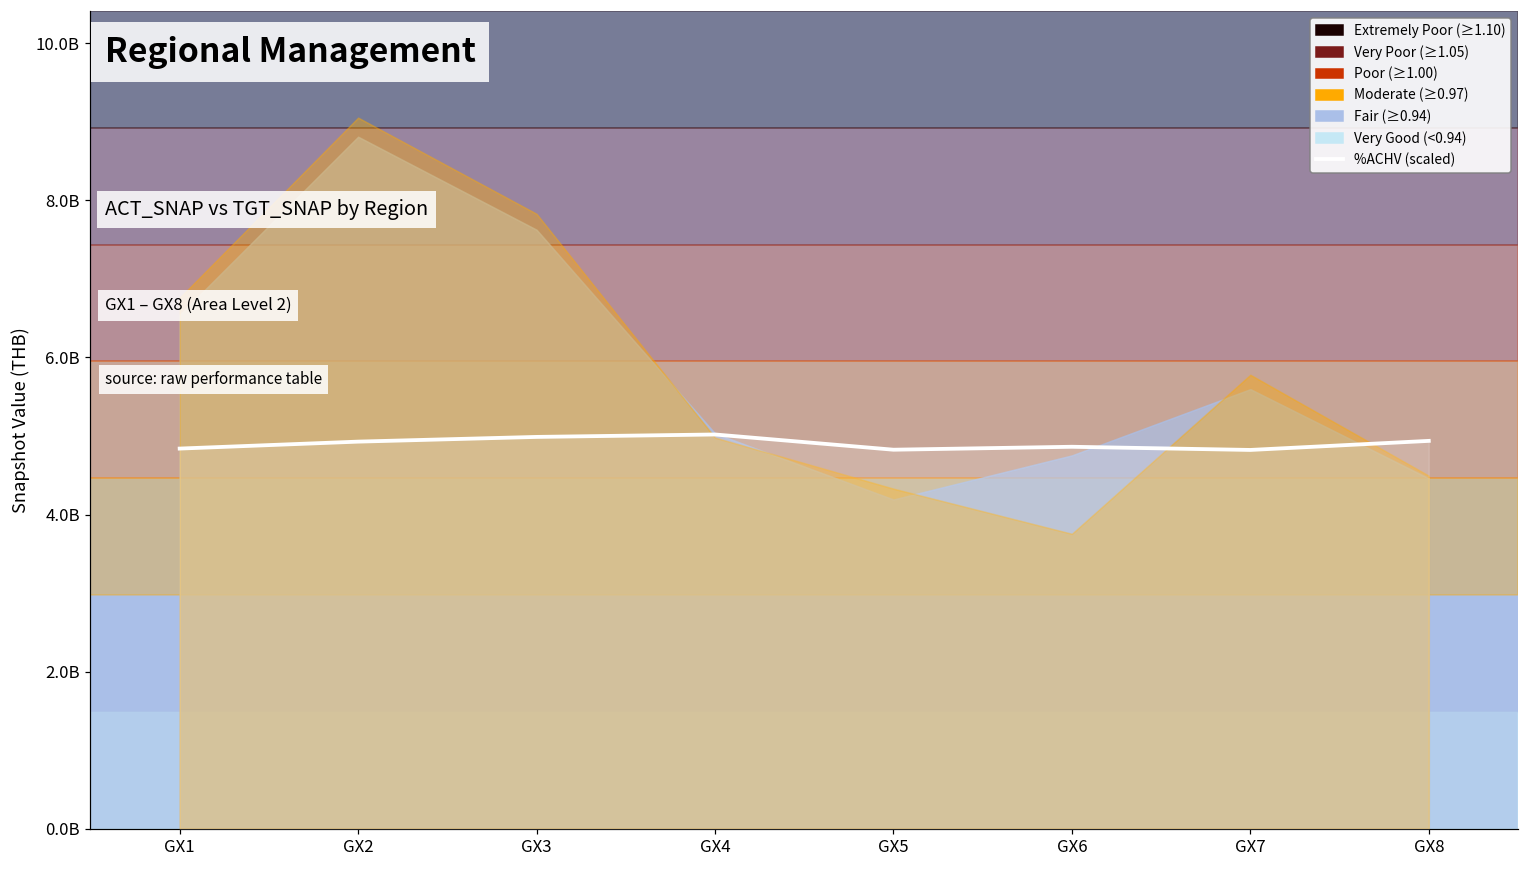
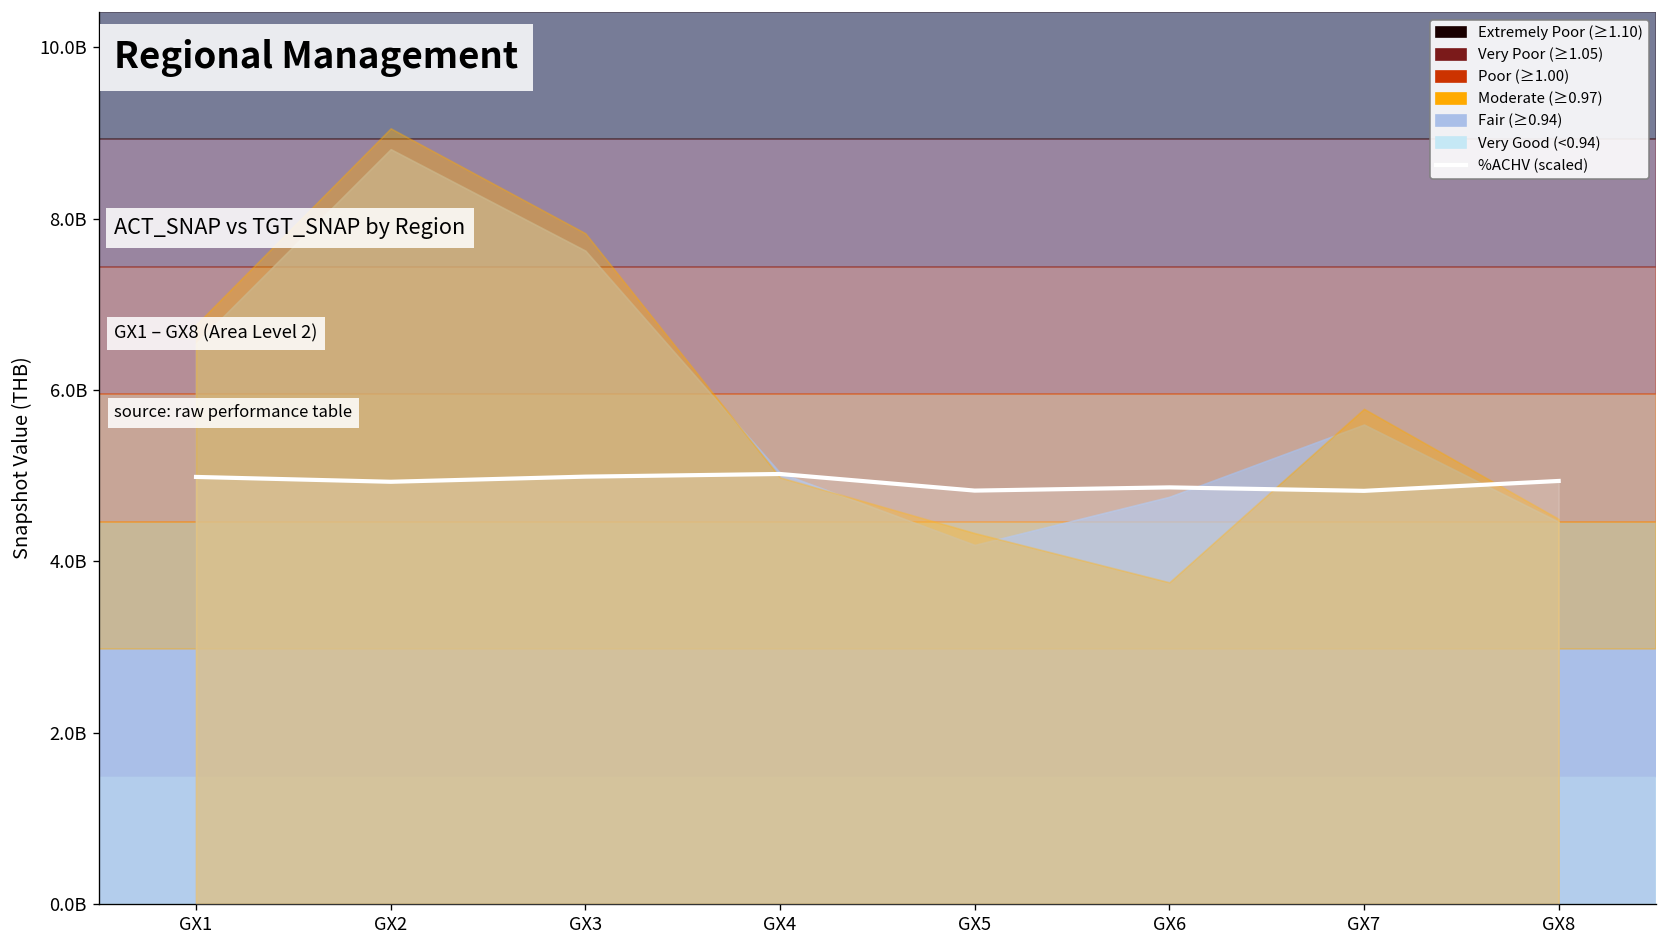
  {
    "%ACHV (scaled)": {
-     "GX1": 4800000000,
+     "GX1": 5000000000,
      "GX2": 4900000000,
      "GX3": 5000000000,
      "GX5": 4800000000,
      "GX6": 4900000000,
      "GX7": 4800000000,
      "GX8": 4900000000
    }
  }
